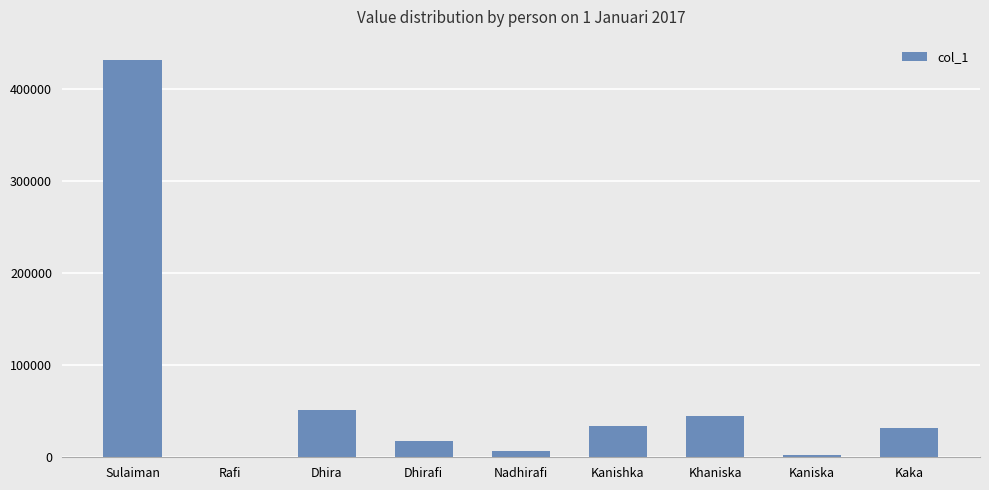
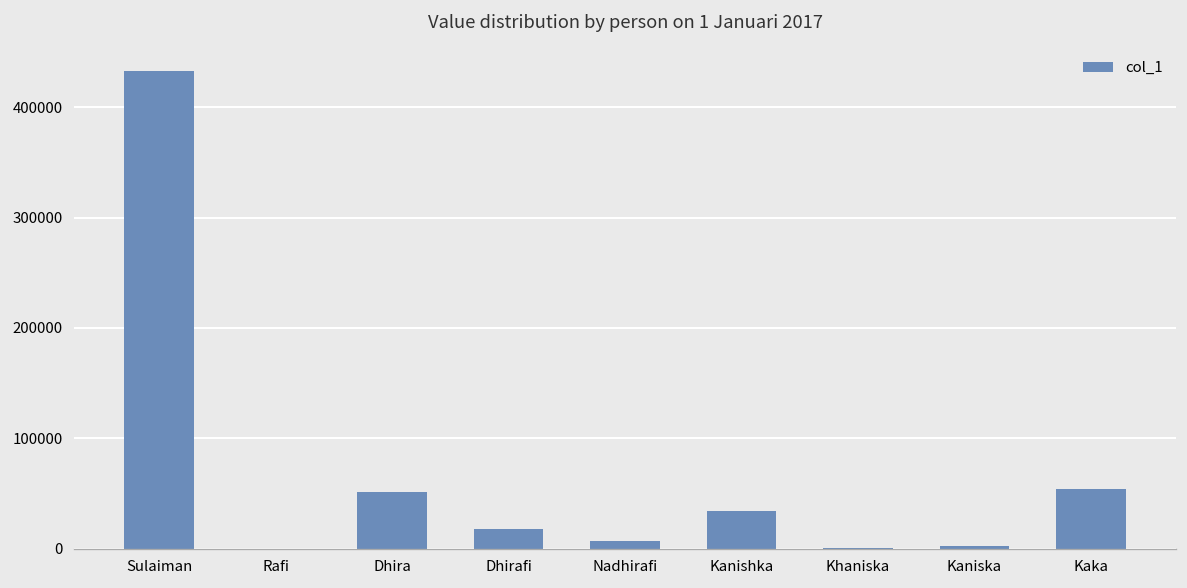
  {
    "Sulaiman": 430000,
    "Dhira": 50000,
    "Dhirafi": 20000,
    "Nadhirafi": 10000,
    "Kanishka": 30000,
-   "Khaniska": 40000,
-   "Kaka": 30000
+   "Khaniska": 0,
+   "Kaka": 50000
  }
